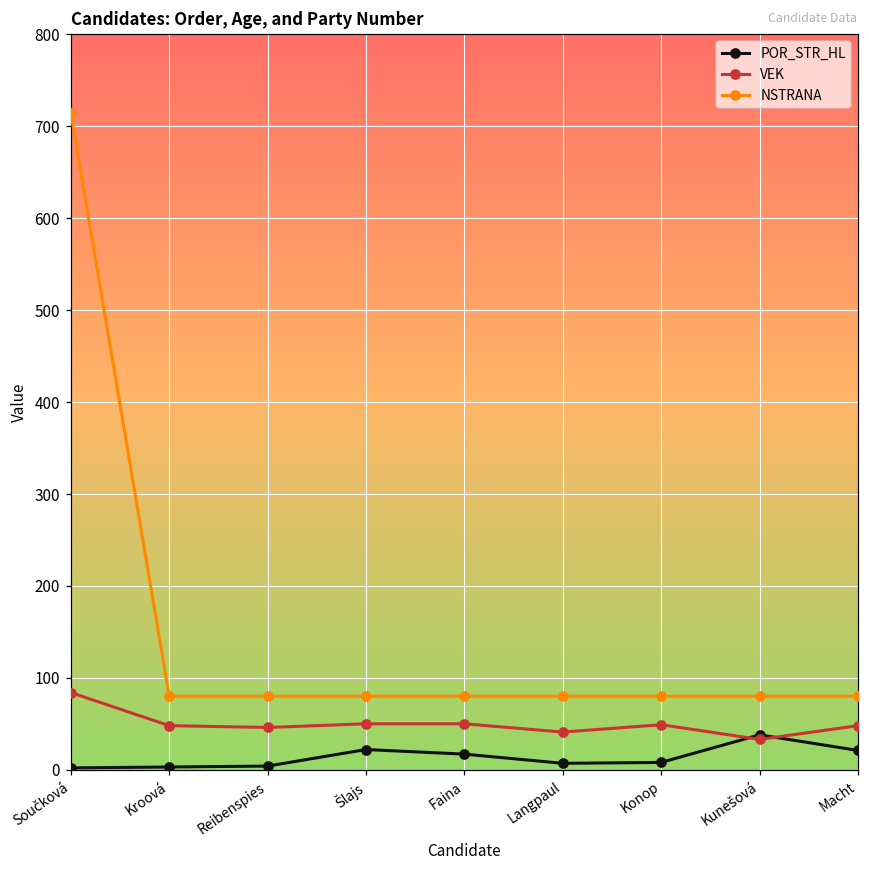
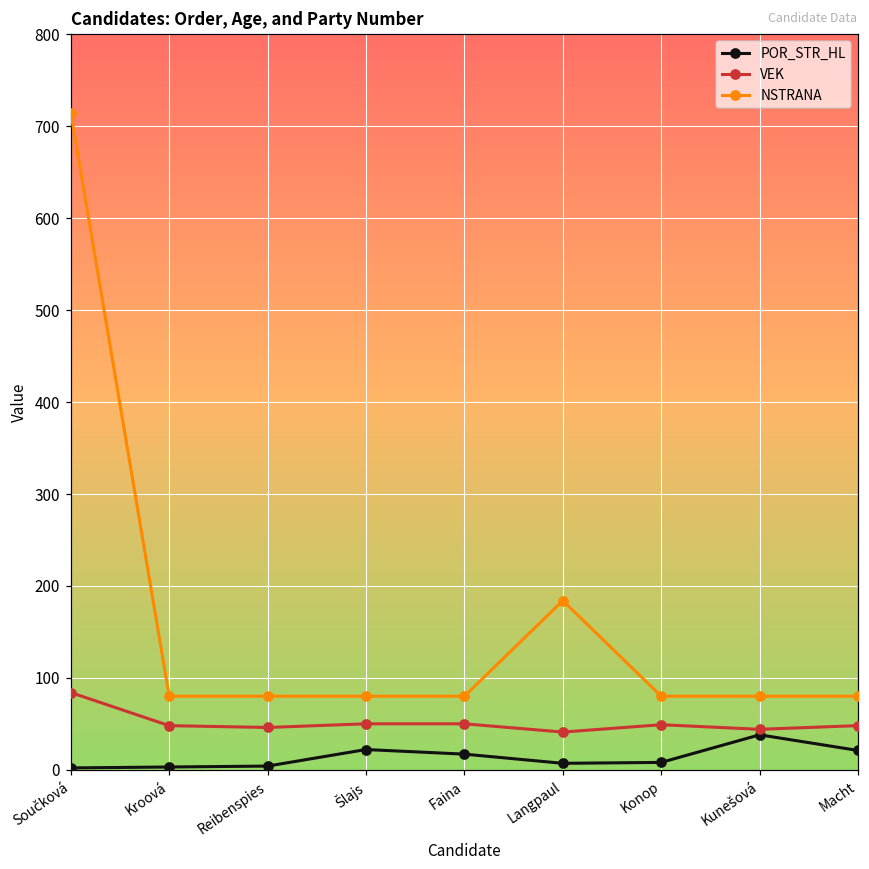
  {
    "POR_STR_HL": {
      "Součková": 0,
      "Kroová": 0,
      "Reibenspies": 0,
      "Šlajs": 20,
      "Faina": 20,
      "Langpaul": 10,
      "Konop": 10,
      "Kunešová": 40,
      "Macht": 20
    },
    "VEK": {
      "Součková": 80,
      "Kroová": 50,
      "Reibenspies": 50,
      "Šlajs": 50,
      "Faina": 50,
      "Langpaul": 40,
      "Konop": 50,
-     "Kunešová": 30,
+     "Kunešová": 40,
      "Macht": 50
    },
    "NSTRANA": {
      "Součková": 720,
      "Kroová": 80,
      "Reibenspies": 80,
      "Šlajs": 80,
      "Faina": 80,
-     "Langpaul": 80,
+     "Langpaul": 180,
      "Konop": 80,
      "Kunešová": 80,
      "Macht": 80
    }
  }
